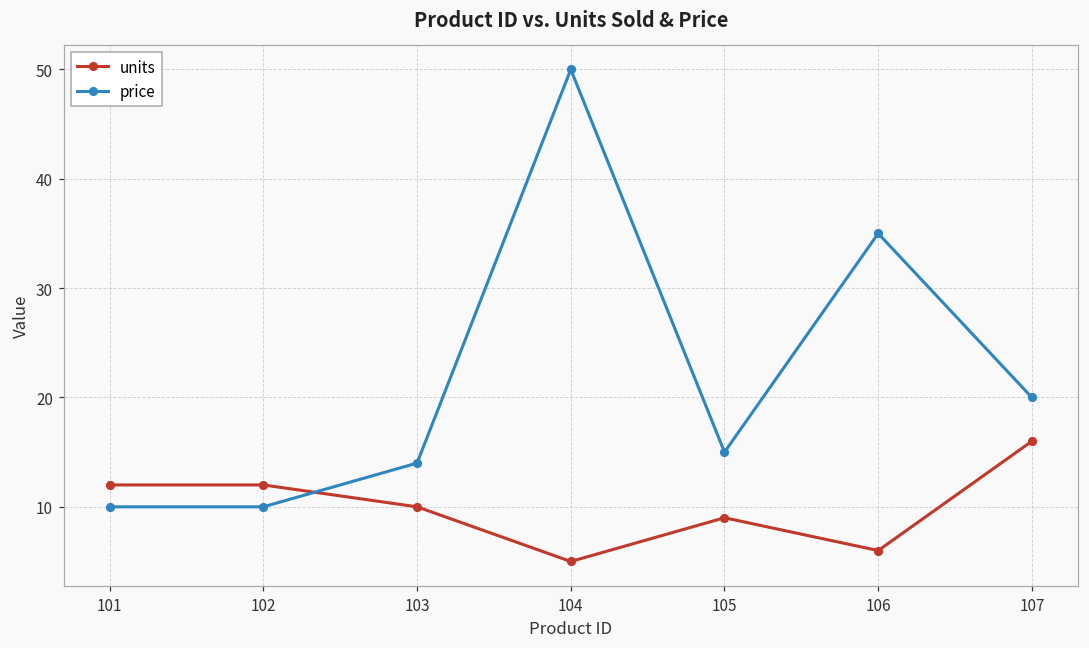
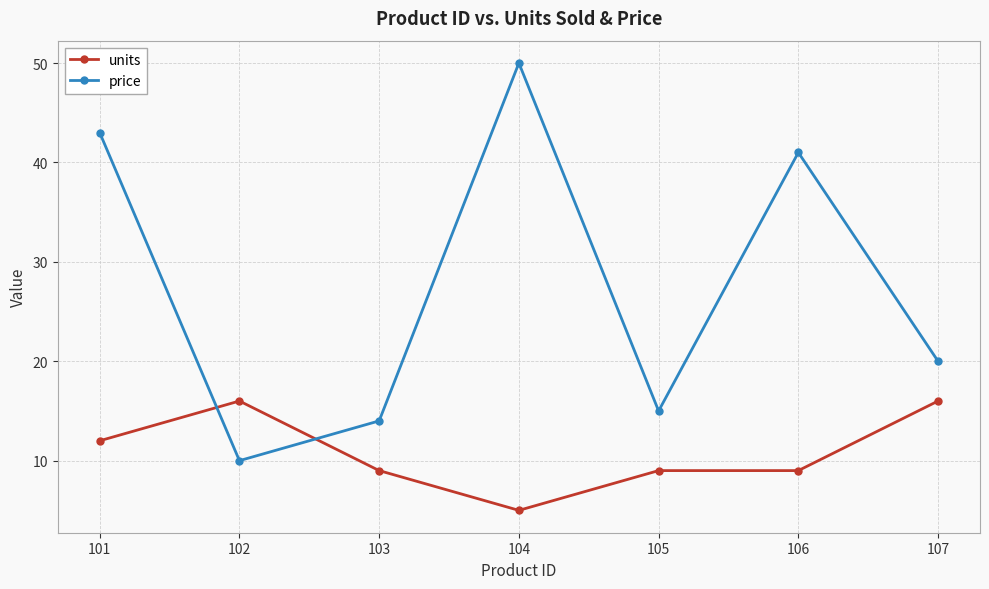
  {
    "units": {
      "101": 12,
-     "102": 12,
-     "103": 10,
+     "102": 16,
+     "103": 9,
      "104": 5,
      "105": 9,
-     "106": 6,
+     "106": 9,
      "107": 16
    },
    "price": {
-     "101": 10,
+     "101": 43,
      "102": 10,
      "103": 14,
      "104": 50,
      "105": 15,
-     "106": 35,
+     "106": 41,
      "107": 20
    }
  }
